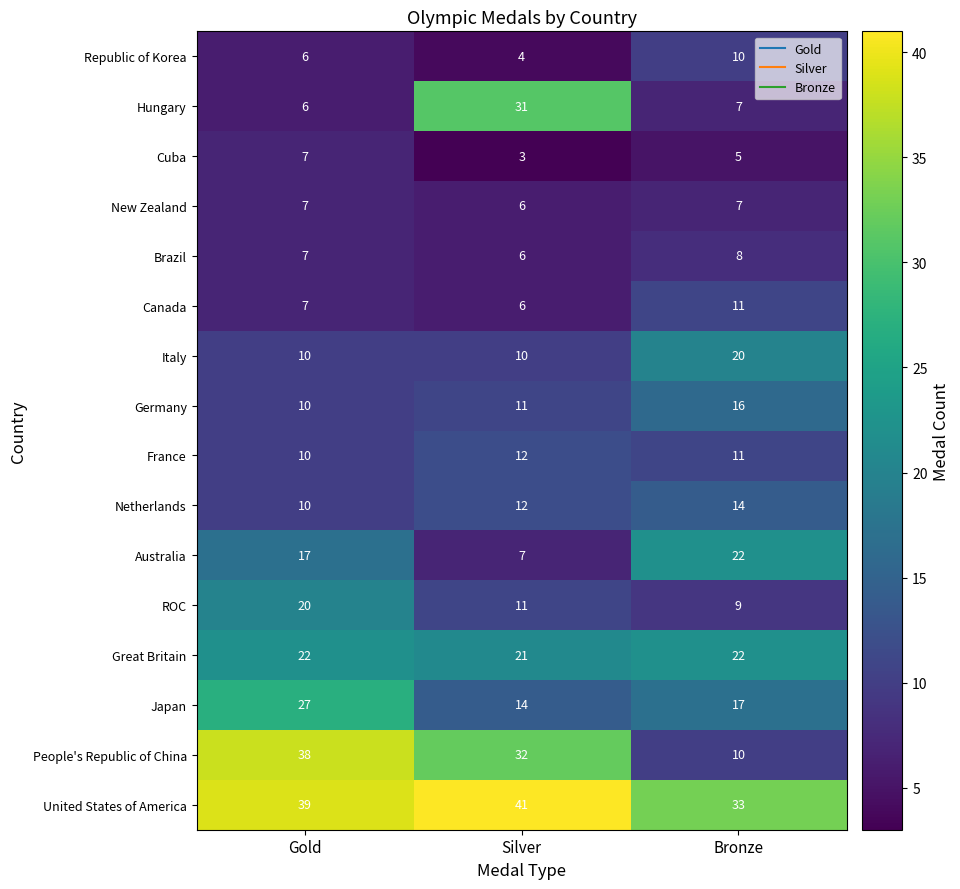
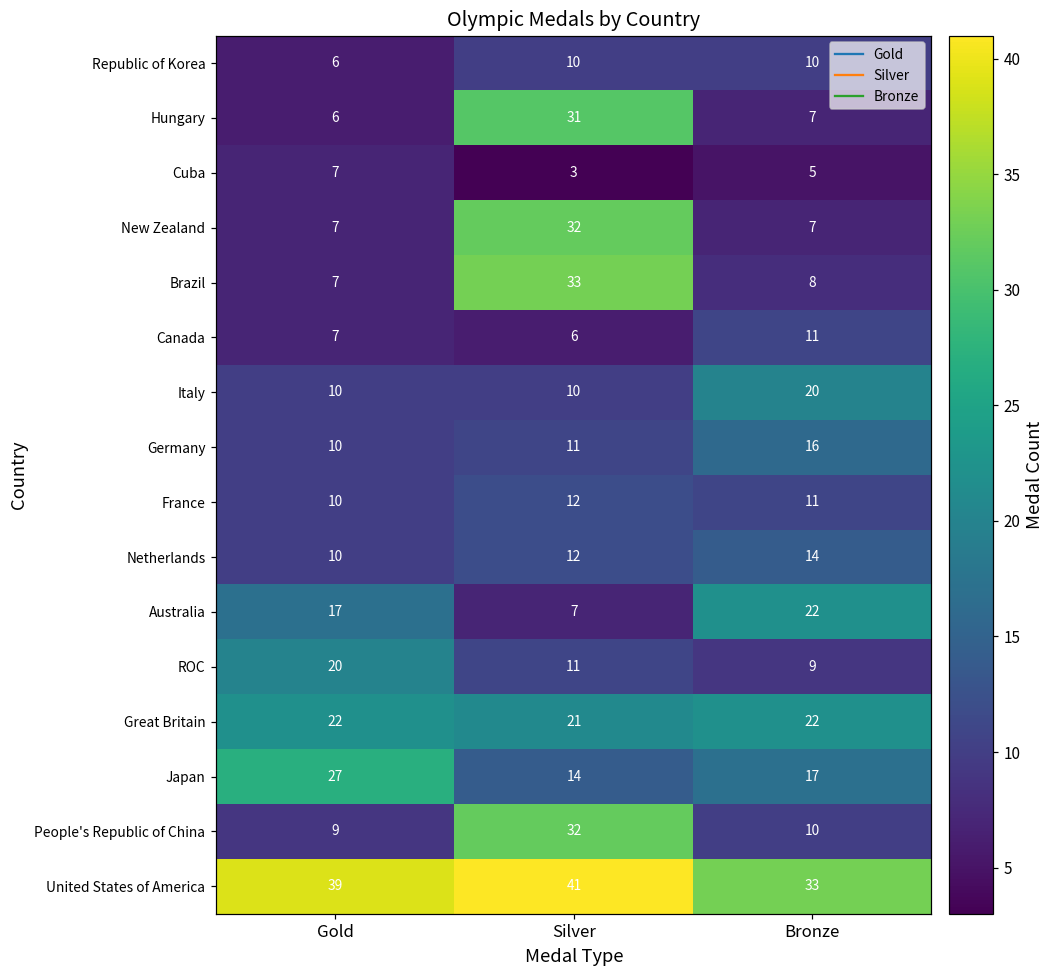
  {
    "Republic of Korea": {
      "Gold": 6,
-     "Silver": 4,
+     "Silver": 10,
      "Bronze": 10
    },
    "Hungary": {
      "Gold": 6,
      "Silver": 31,
      "Bronze": 7
    },
    "Cuba": {
      "Gold": 7,
      "Silver": 3,
      "Bronze": 5
    },
    "New Zealand": {
      "Gold": 7,
-     "Silver": 6,
+     "Silver": 32,
      "Bronze": 7
    },
    "Brazil": {
      "Gold": 7,
-     "Silver": 6,
+     "Silver": 33,
      "Bronze": 8
    },
    "Canada": {
      "Gold": 7,
      "Silver": 6,
      "Bronze": 11
    },
    "Italy": {
      "Gold": 10,
      "Silver": 10,
      "Bronze": 20
    },
    "Germany": {
      "Gold": 10,
      "Silver": 11,
      "Bronze": 16
    },
    "France": {
      "Gold": 10,
      "Silver": 12,
      "Bronze": 11
    },
    "Netherlands": {
      "Gold": 10,
      "Silver": 12,
      "Bronze": 14
    },
    "Australia": {
      "Gold": 17,
      "Silver": 7,
      "Bronze": 22
    },
    "ROC": {
      "Gold": 20,
      "Silver": 11,
      "Bronze": 9
    },
    "Great Britain": {
      "Gold": 22,
      "Silver": 21,
      "Bronze": 22
    },
    "Japan": {
      "Gold": 27,
      "Silver": 14,
      "Bronze": 17
    },
    "People's Republic of China": {
-     "Gold": 38,
+     "Gold": 9,
      "Silver": 32,
      "Bronze": 10
    },
    "United States of America": {
      "Gold": 39,
      "Silver": 41,
      "Bronze": 33
    }
  }
